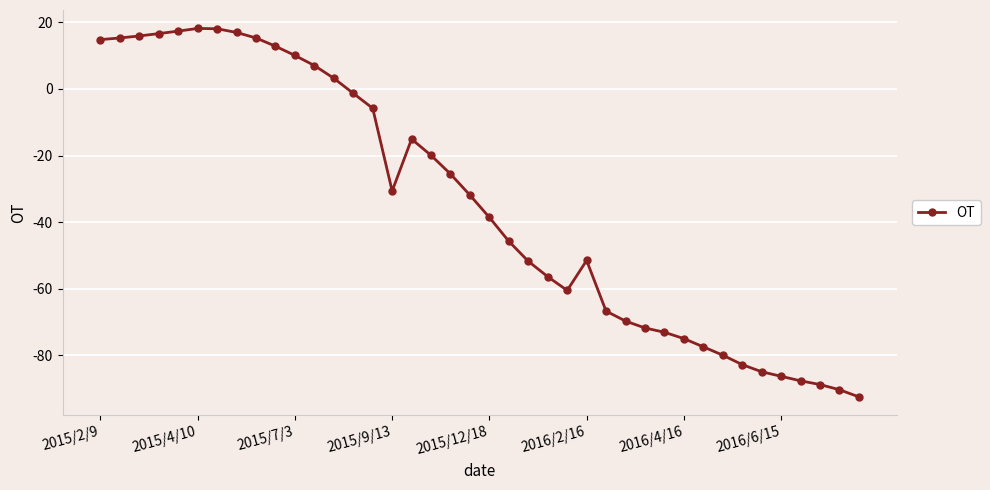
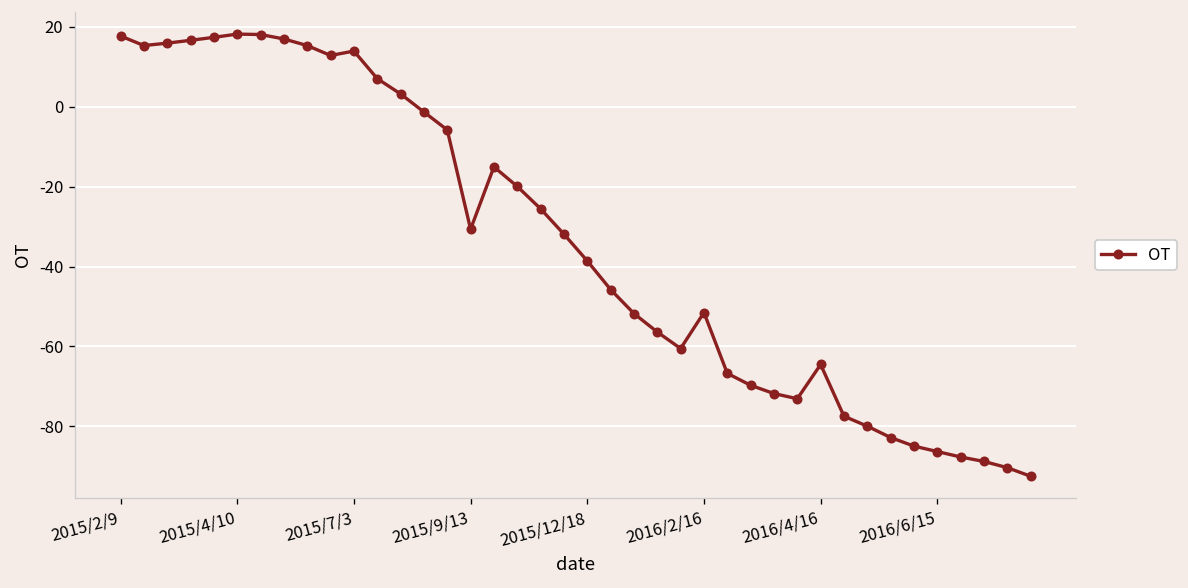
  {
-   "2015/2/9": 15,
+   "2015/2/9": 18,
    "2015/4/10": 18,
-   "2015/7/3": 10,
+   "2015/7/3": 14,
    "2015/9/13": -31,
    "2015/12/18": -39,
    "2016/2/16": -52,
-   "2016/4/16": -75,
+   "2016/4/16": -65,
    "2016/6/15": -86
  }
